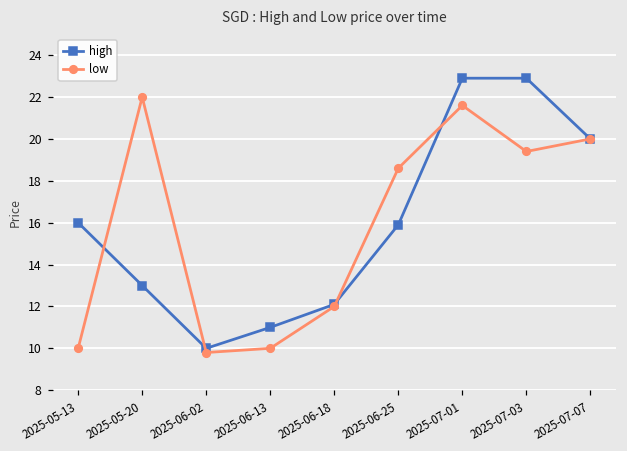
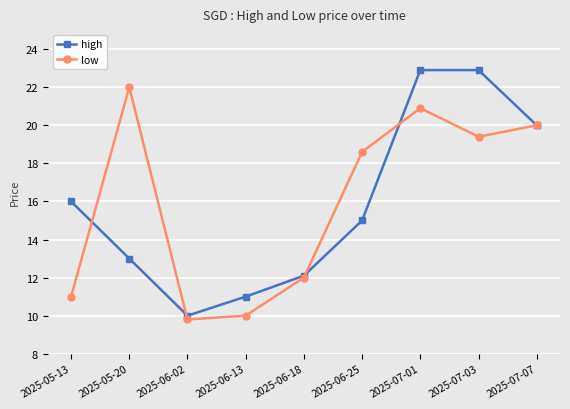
  {
    "high": {
      "2025-05-13": 16.0,
      "2025-05-20": 13.0,
      "2025-06-02": 10.0,
      "2025-06-13": 11.0,
-     "2025-06-25": 15.9,
+     "2025-06-25": 15.0,
      "2025-07-01": 22.9,
      "2025-07-03": 22.9
    },
    "low": {
-     "2025-05-13": 10,
+     "2025-05-13": 11,
      "2025-05-20": 22.0,
      "2025-06-02": 9.8,
      "2025-06-13": 10.0,
      "2025-06-25": 18.6,
-     "2025-07-01": 21.6,
+     "2025-07-01": 20.9,
      "2025-07-03": 19.4
    }
  }
